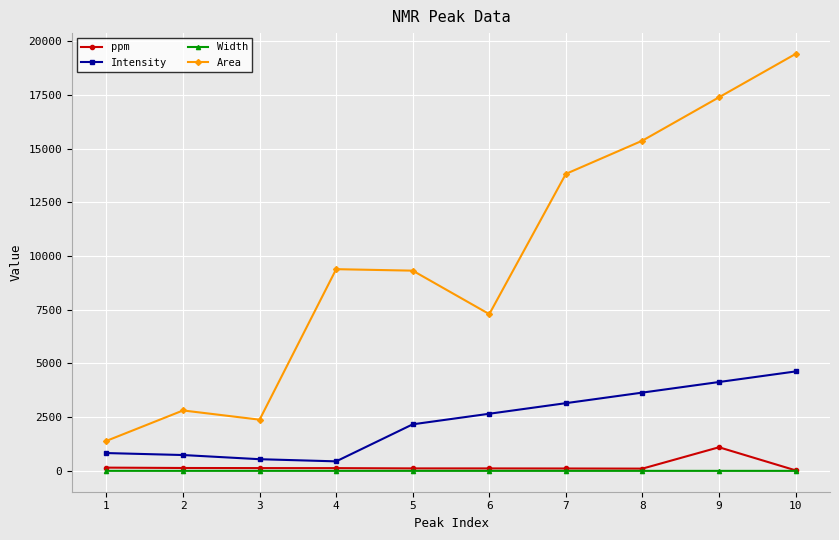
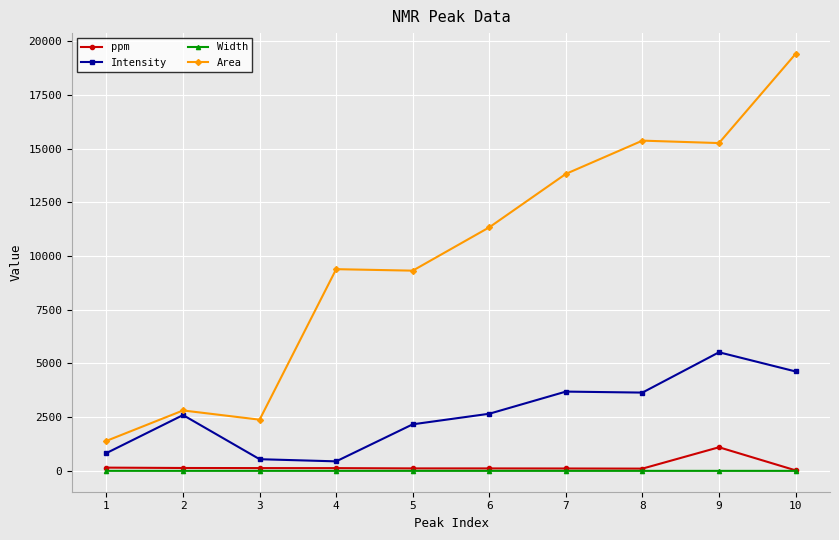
  {
    "ppm": {
      "1": 200,
      "2": 100,
      "3": 100,
      "4": 100,
      "9": 1100
    },
    "Intensity": {
      "1": 800,
-     "2": 700,
+     "2": 2600,
      "3": 500,
      "4": 400,
      "5": 2200,
      "6": 2700,
-     "7": 3200,
+     "7": 3700,
      "8": 3600,
-     "9": 4100,
+     "9": 5500,
      "10": 4600
    },
    "Width": {
      "1": 0,
      "2": 0,
      "3": 0,
      "4": 0,
      "9": 0
    },
    "Area": {
      "1": 1400,
      "2": 2800,
      "3": 2400,
      "4": 9400,
      "5": 9300,
-     "6": 7300,
+     "6": 11300,
      "7": 13800,
      "8": 15400,
-     "9": 17400,
+     "9": 15300,
      "10": 19400
    }
  }
